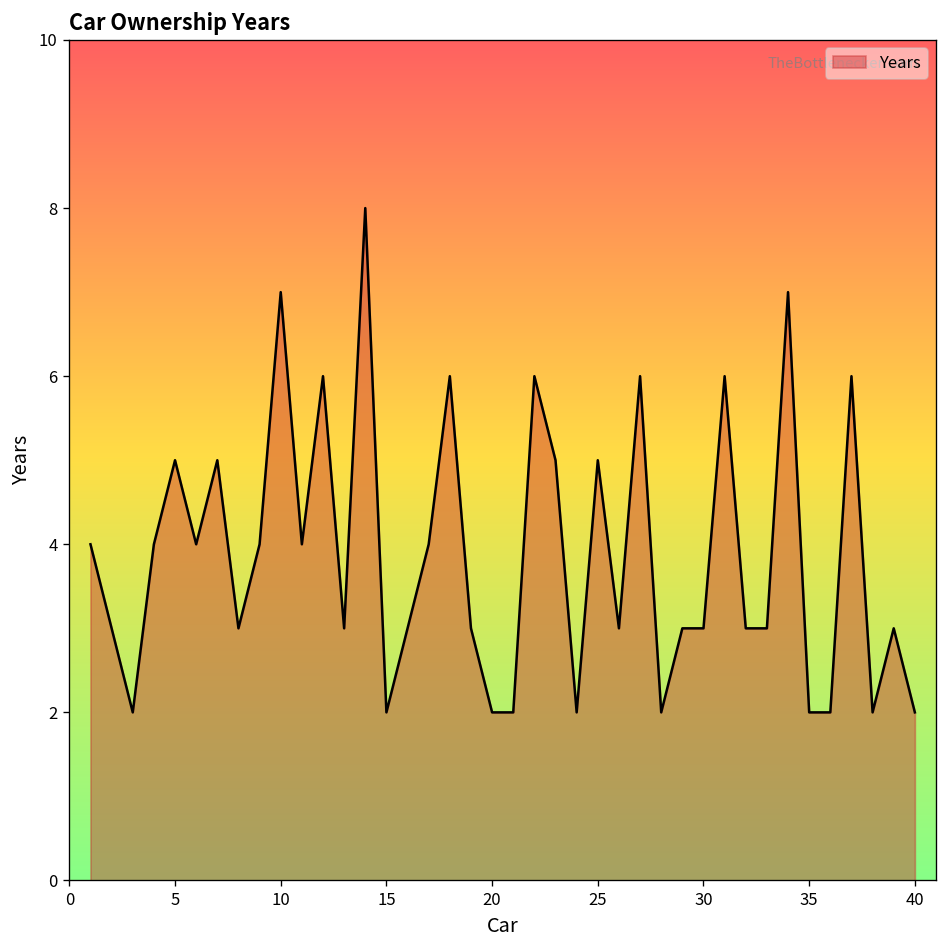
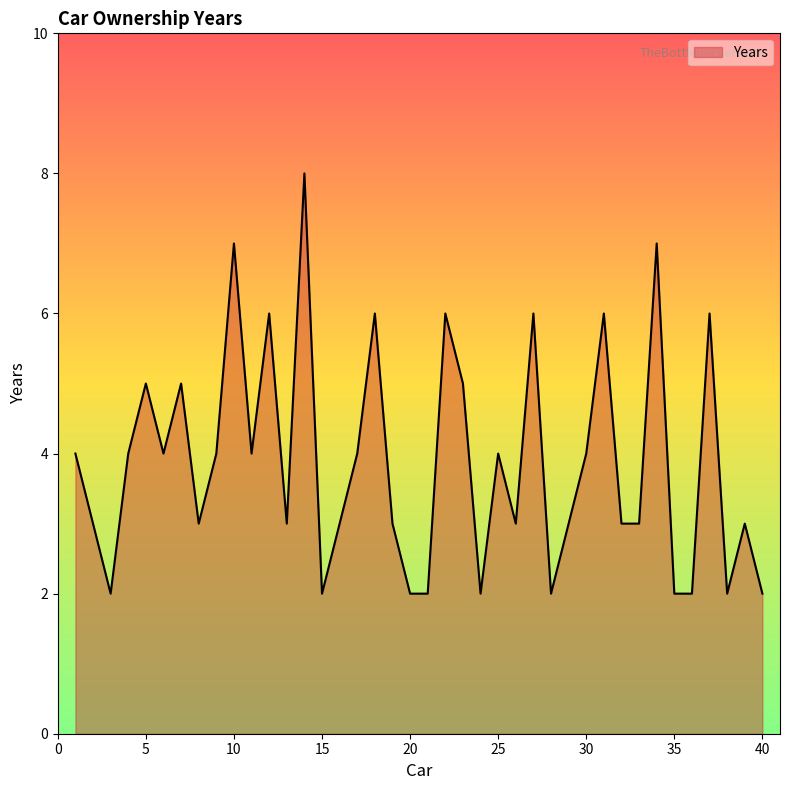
  {
    "5": 5,
    "10": 7,
    "15": 2,
    "20": 2,
-   "25": 5,
-   "30": 3,
+   "25": 4,
+   "30": 4,
    "35": 2,
    "40": 2
  }
